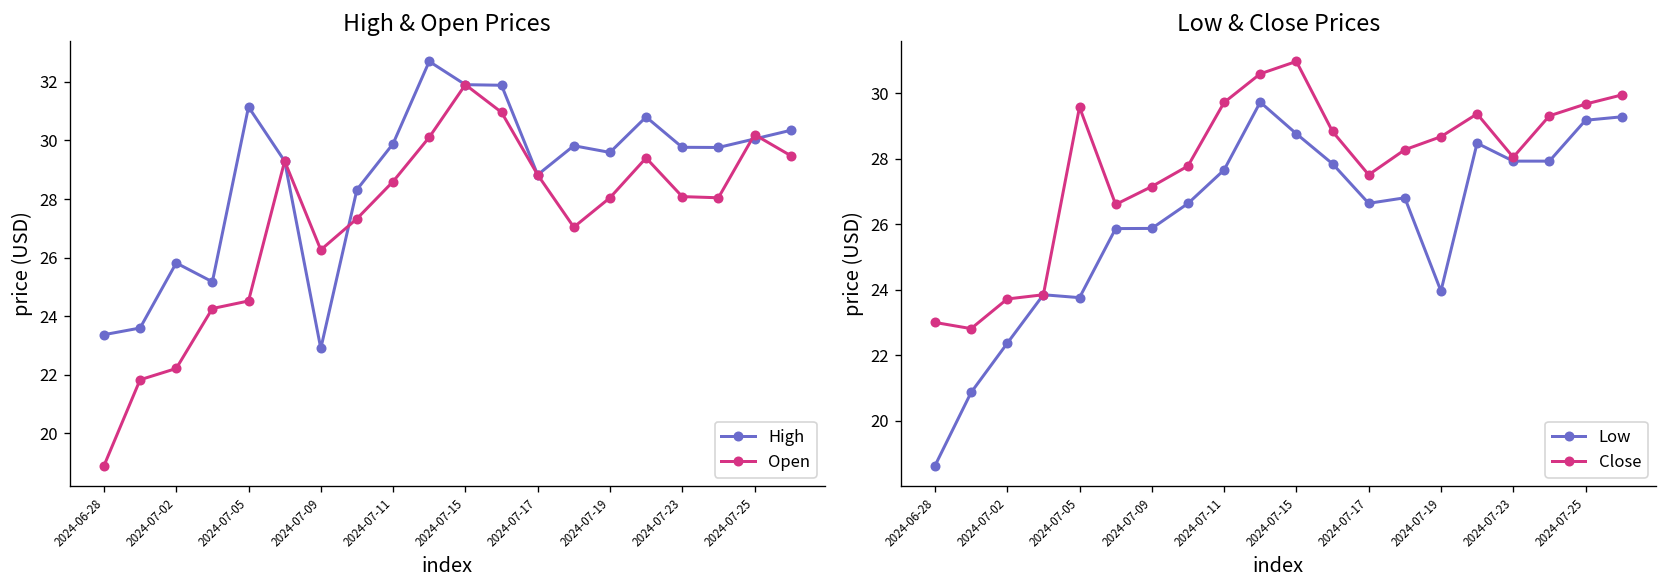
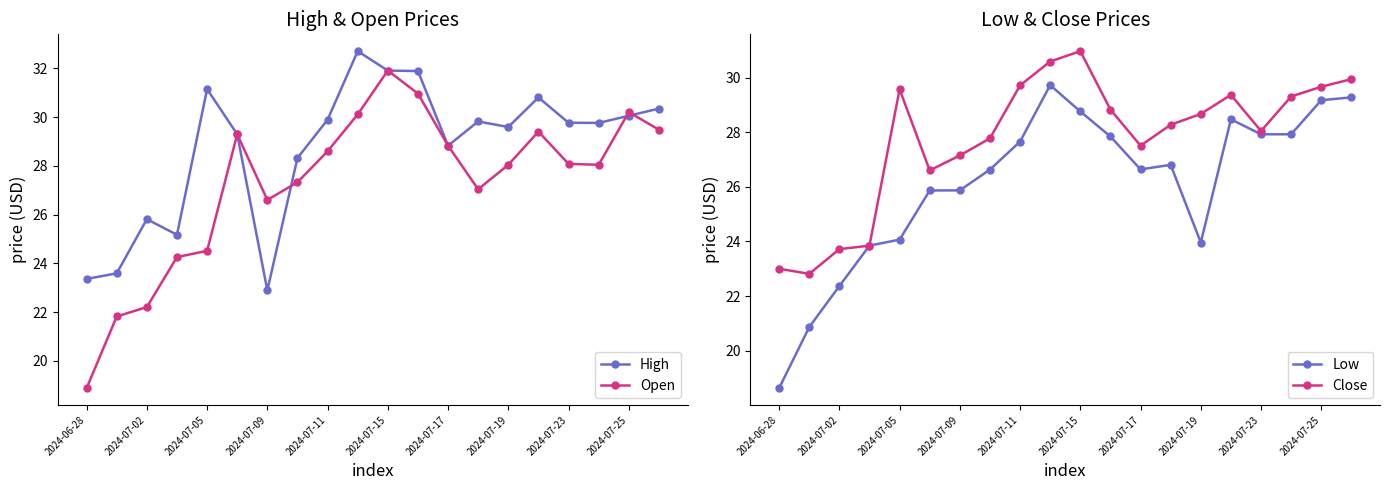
  {
    "High & Open Prices": {
      "High": {
        "2024-06-28": 23.4,
        "2024-07-02": 25.8,
        "2024-07-05": 31.1,
        "2024-07-09": 22.9,
        "2024-07-11": 29.9,
        "2024-07-19": 29.6,
        "2024-07-23": 29.8,
        "2024-07-25": 30.1
      },
      "Open": {
        "2024-06-28": 18.9,
        "2024-07-02": 22.2,
        "2024-07-05": 24.5,
-       "2024-07-09": 26.3,
+       "2024-07-09": 26.6,
        "2024-07-11": 28.6,
        "2024-07-19": 28.0,
        "2024-07-23": 28.1,
        "2024-07-25": 30.2
      }
    },
    "Low & Close Prices": {
      "Low": {
        "2024-06-28": 18.6,
        "2024-07-02": 22.4,
-       "2024-07-05": 23.8,
+       "2024-07-05": 24.1,
        "2024-07-09": 25.9,
        "2024-07-11": 27.7,
        "2024-07-15": 28.8,
        "2024-07-17": 26.6,
        "2024-07-19": 24.0,
        "2024-07-23": 27.9,
        "2024-07-25": 29.2
      },
      "Close": {
        "2024-06-28": 23.0,
        "2024-07-02": 23.7,
        "2024-07-05": 29.6,
        "2024-07-09": 27.1,
        "2024-07-11": 29.7,
        "2024-07-15": 31.0,
        "2024-07-17": 27.5,
        "2024-07-19": 28.7,
        "2024-07-23": 28.0,
        "2024-07-25": 29.7
      }
    }
  }
